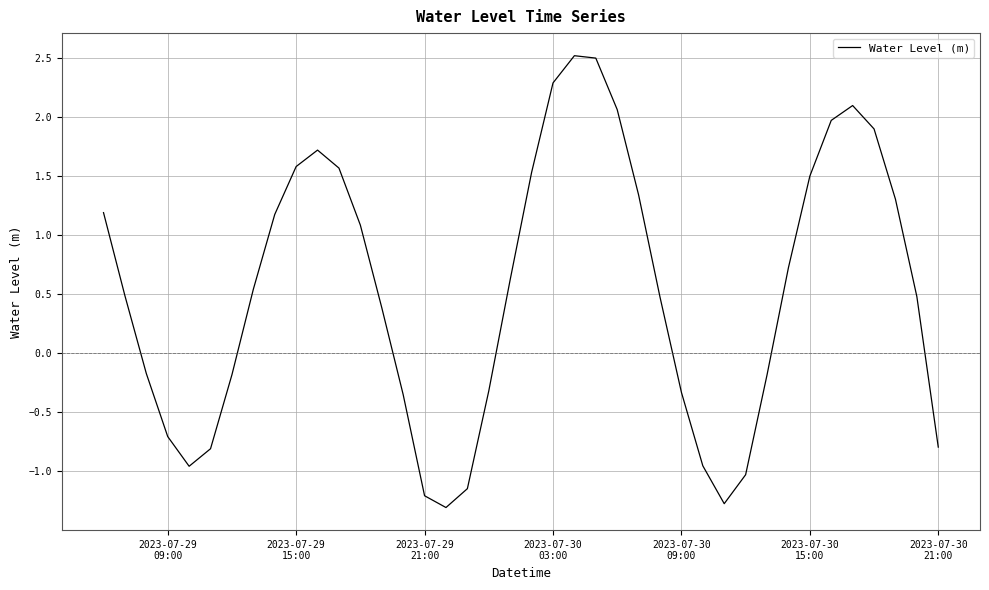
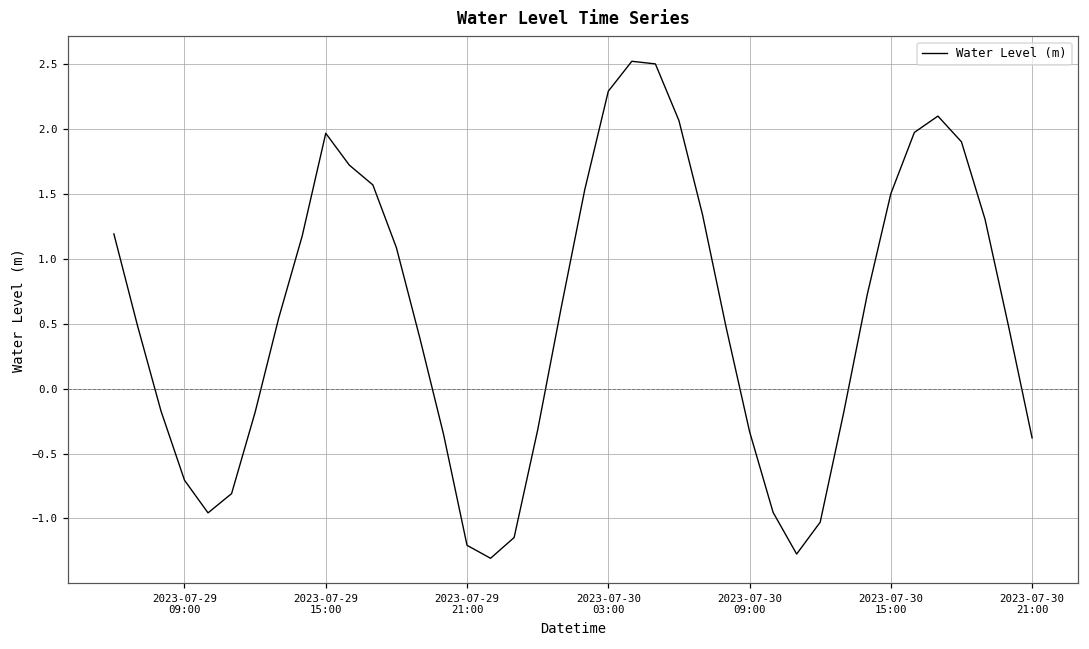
  {
    "2023-07-29 09:00": -0.71,
-   "2023-07-29 15:00": 1.58,
+   "2023-07-29 15:00": 1.97,
    "2023-07-29 21:00": -1.21,
    "2023-07-30 03:00": 2.29,
    "2023-07-30 09:00": -0.33,
    "2023-07-30 15:00": 1.50,
-   "2023-07-30 21:00": -0.79
+   "2023-07-30 21:00": -0.38
  }
